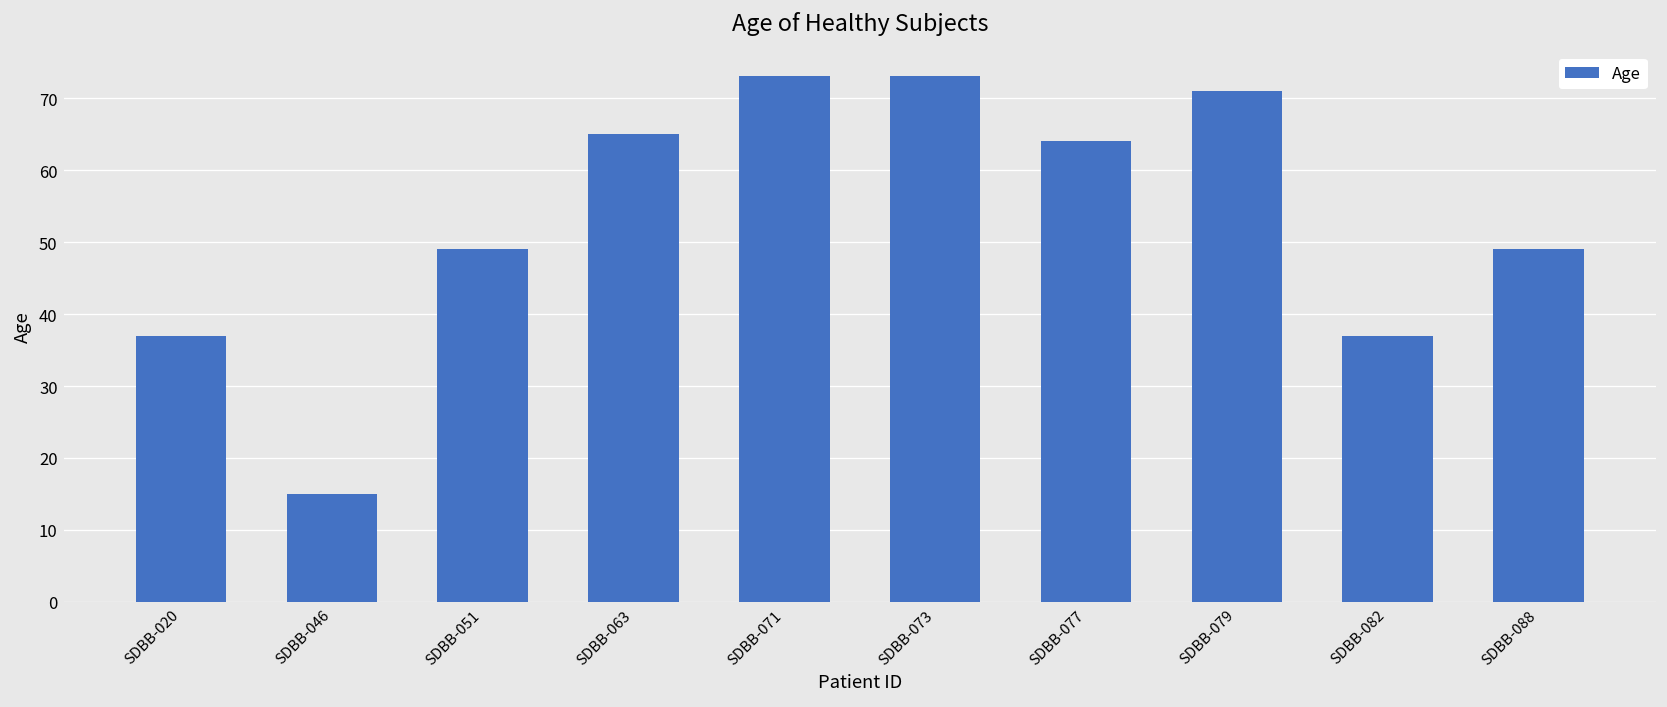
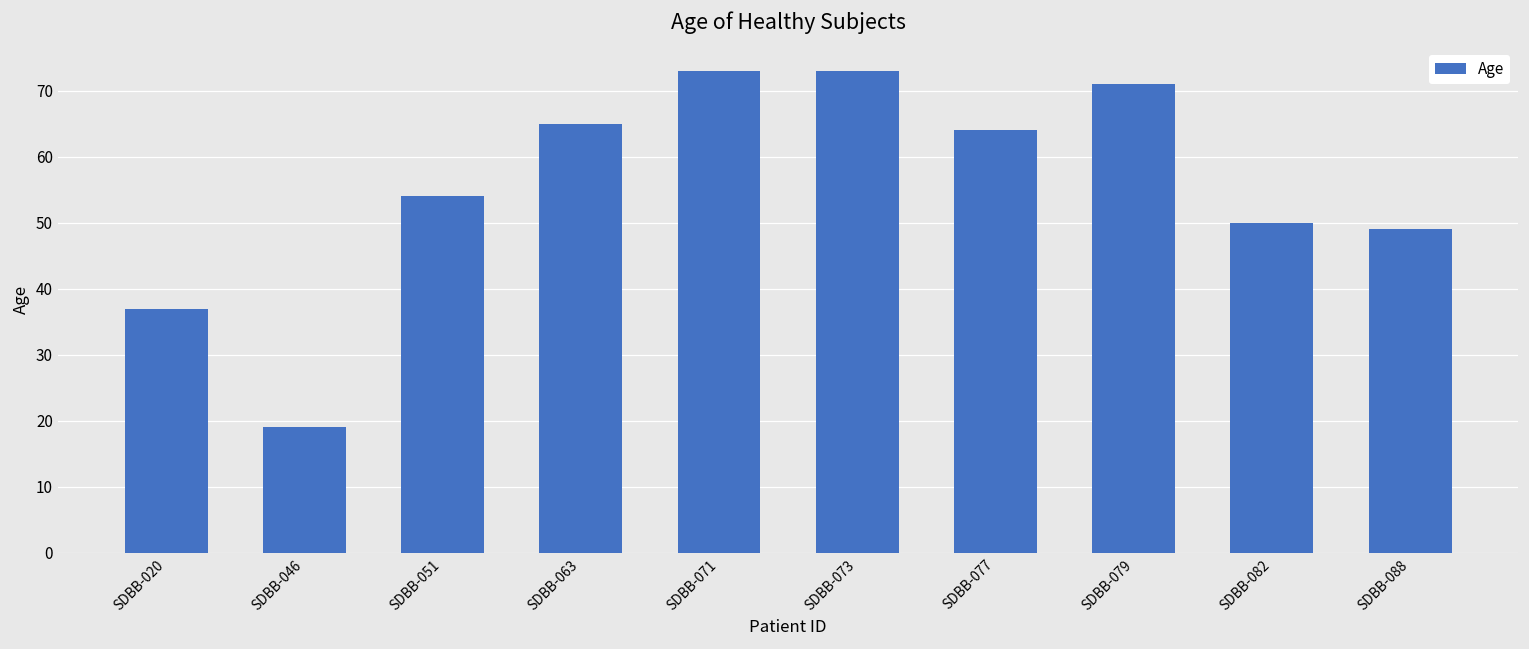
  {
    "SDBB-020": 37,
-   "SDBB-046": 15,
-   "SDBB-051": 49,
+   "SDBB-046": 19,
+   "SDBB-051": 54,
    "SDBB-063": 65,
    "SDBB-071": 73,
    "SDBB-073": 73,
    "SDBB-077": 64,
    "SDBB-079": 71,
-   "SDBB-082": 37,
+   "SDBB-082": 50,
    "SDBB-088": 49
  }
